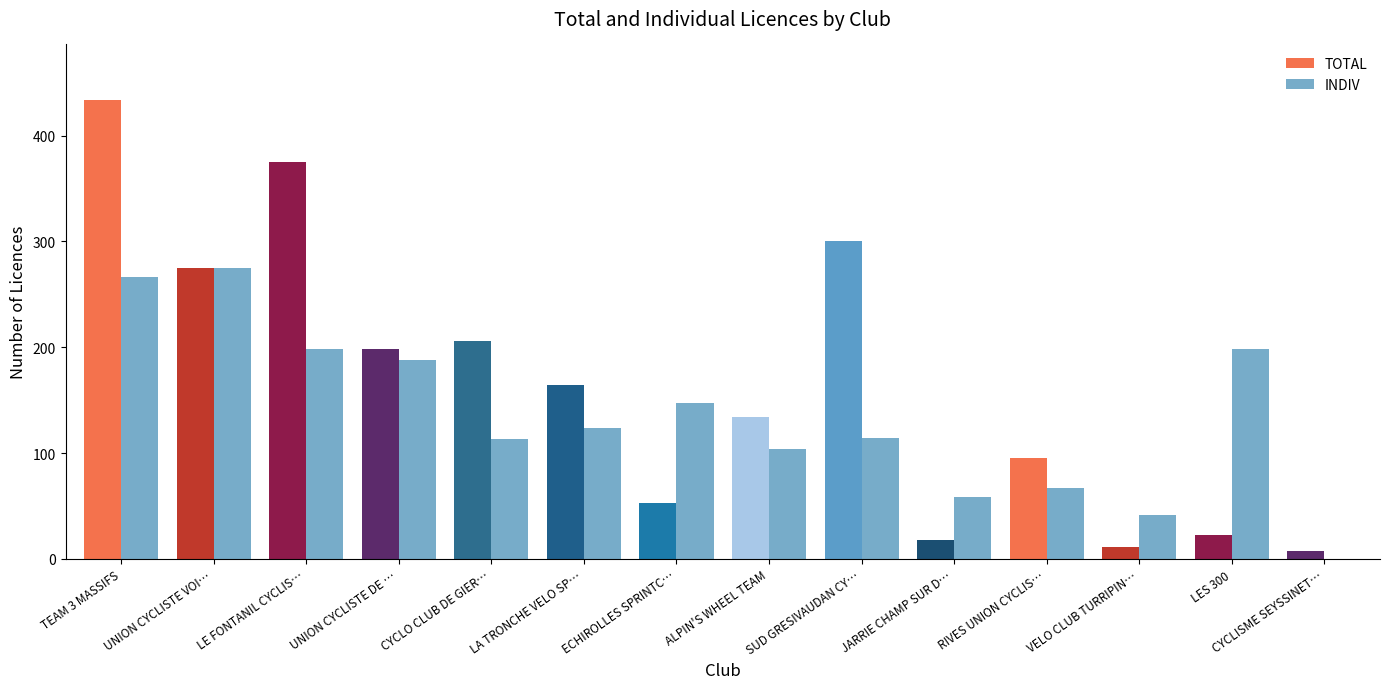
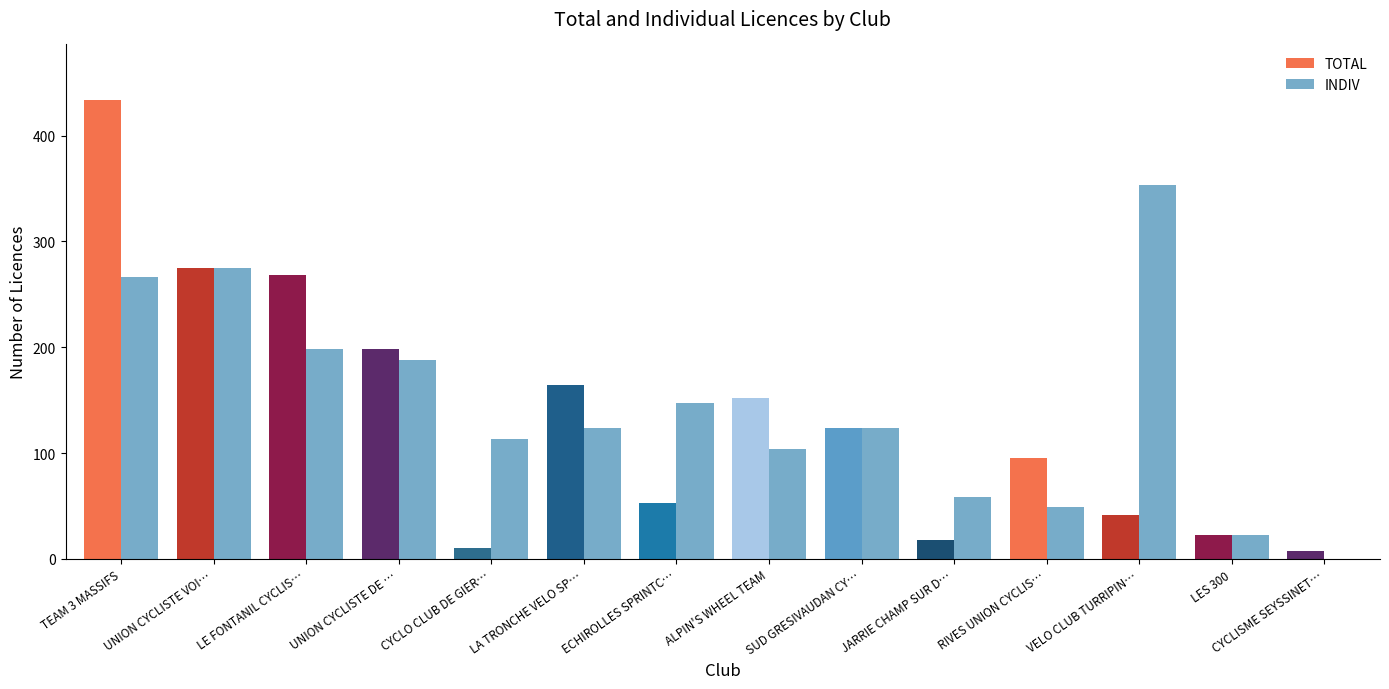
  {
    "TOTAL": {
      "TEAM 3 MASSIFS": 434,
      "UNION CYCLISTE VOI…": 275,
-     "LE FONTANIL CYCLIS…": 375,
+     "LE FONTANIL CYCLIS…": 268,
      "UNION CYCLISTE DE …": 198,
-     "CYCLO CLUB DE GIER…": 206,
+     "CYCLO CLUB DE GIER…": 10,
      "LA TRONCHE VELO SP…": 164,
      "ECHIROLLES SPRINTC…": 53,
-     "ALPIN'S WHEEL TEAM": 134,
-     "SUD GRESIVAUDAN CY…": 300,
+     "ALPIN'S WHEEL TEAM": 152,
+     "SUD GRESIVAUDAN CY…": 124,
      "JARRIE CHAMP SUR D…": 18,
      "RIVES UNION CYCLIS…": 95,
-     "VELO CLUB TURRIPIN…": 11,
+     "VELO CLUB TURRIPIN…": 42,
      "LES 300": 23,
      "CYCLISME SEYSSINET…": 8
    },
    "INDIV": {
      "TEAM 3 MASSIFS": 266,
      "UNION CYCLISTE VOI…": 275,
      "LE FONTANIL CYCLIS…": 198,
      "UNION CYCLISTE DE …": 188,
      "CYCLO CLUB DE GIER…": 113,
      "LA TRONCHE VELO SP…": 124,
      "ECHIROLLES SPRINTC…": 147,
      "ALPIN'S WHEEL TEAM": 104,
-     "SUD GRESIVAUDAN CY…": 114,
+     "SUD GRESIVAUDAN CY…": 124,
      "JARRIE CHAMP SUR D…": 59,
-     "RIVES UNION CYCLIS…": 67,
-     "VELO CLUB TURRIPIN…": 42,
-     "LES 300": 198,
+     "RIVES UNION CYCLIS…": 49,
+     "VELO CLUB TURRIPIN…": 353,
+     "LES 300": 23,
      "CYCLISME SEYSSINET…": 0
    }
  }
